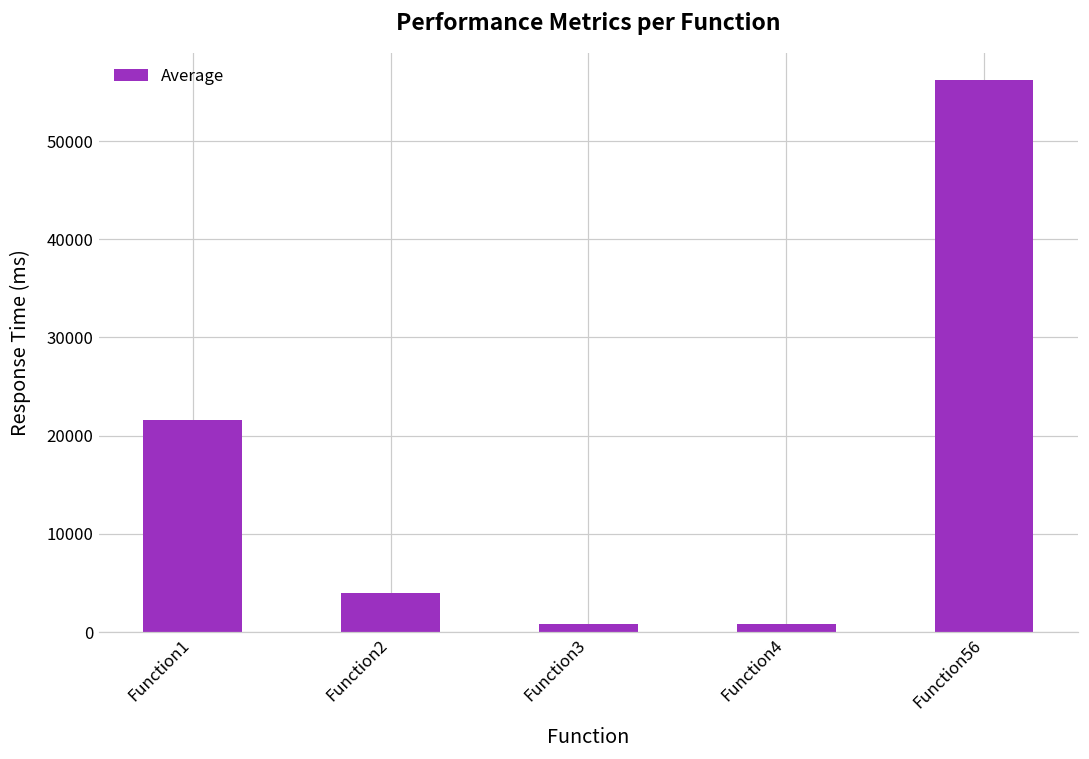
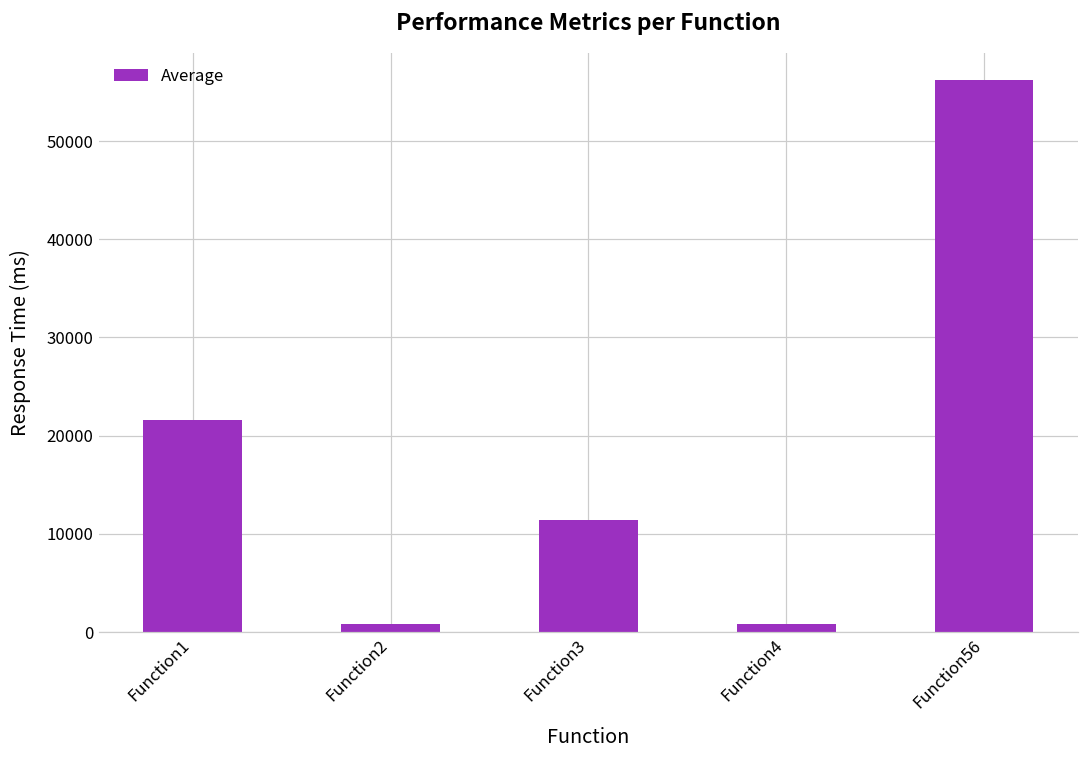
  {
    "Function1": 22000,
-   "Function2": 4000,
-   "Function3": 1000,
+   "Function2": 1000,
+   "Function3": 11000,
    "Function4": 1000,
    "Function56": 56000
  }
